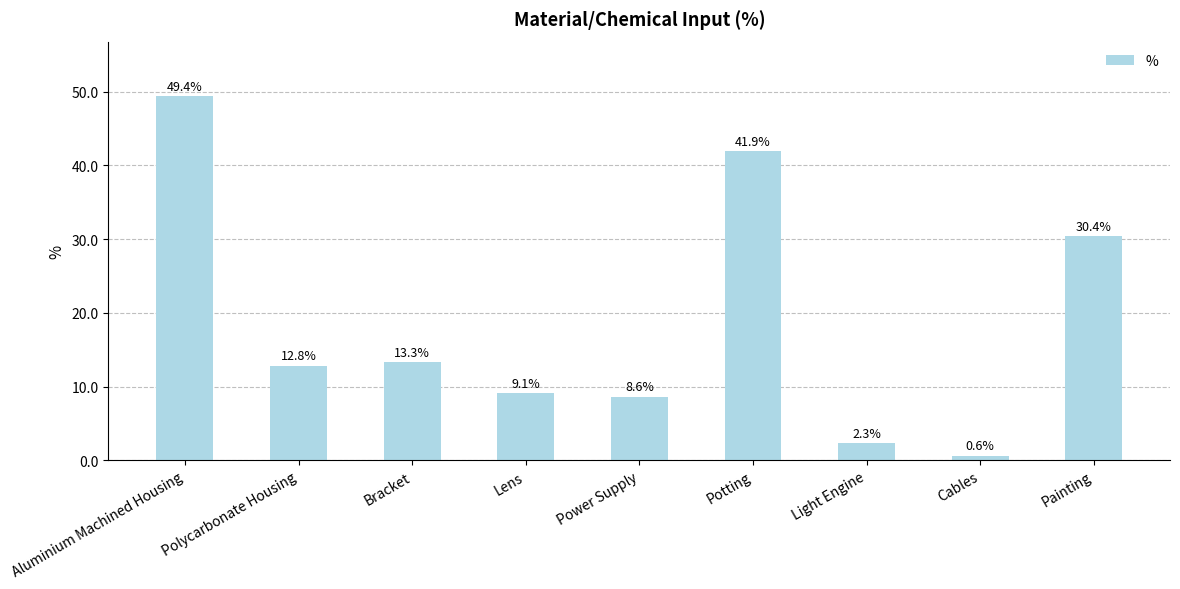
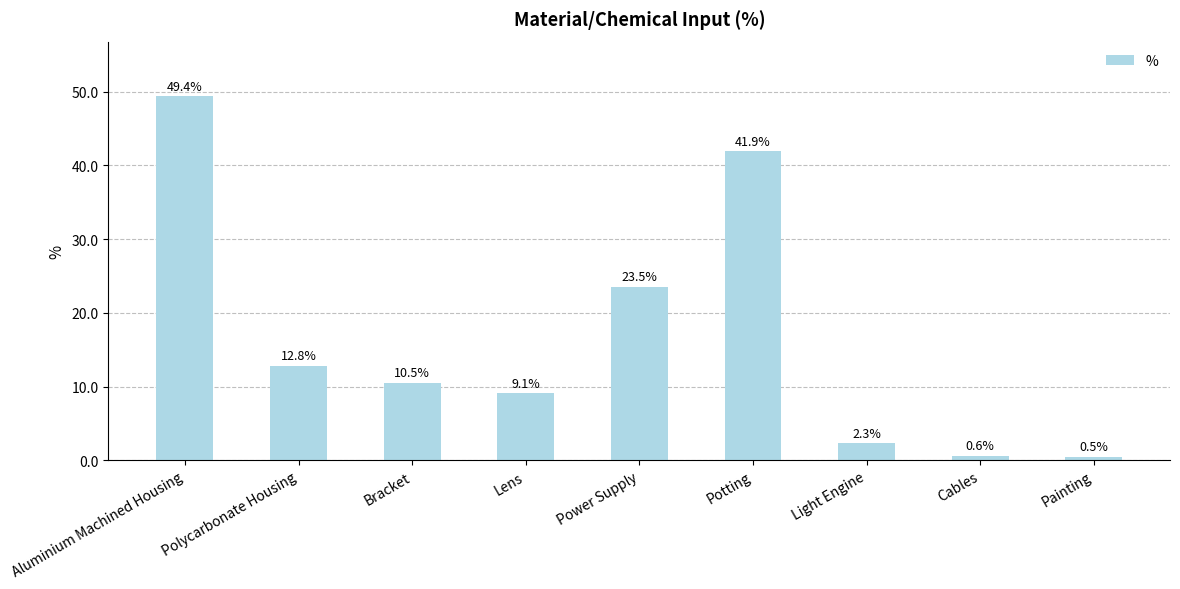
  {
    "Aluminium Machined Housing": "49.4%",
    "Polycarbonate Housing": "12.8%",
-   "Bracket": "13.3%",
+   "Bracket": "10.5%",
    "Lens": "9.1%",
-   "Power Supply": "8.6%",
+   "Power Supply": "23.5%",
    "Potting": "41.9%",
    "Light Engine": "2.3%",
    "Cables": "0.6%",
-   "Painting": "30.4%"
+   "Painting": "0.5%"
  }
